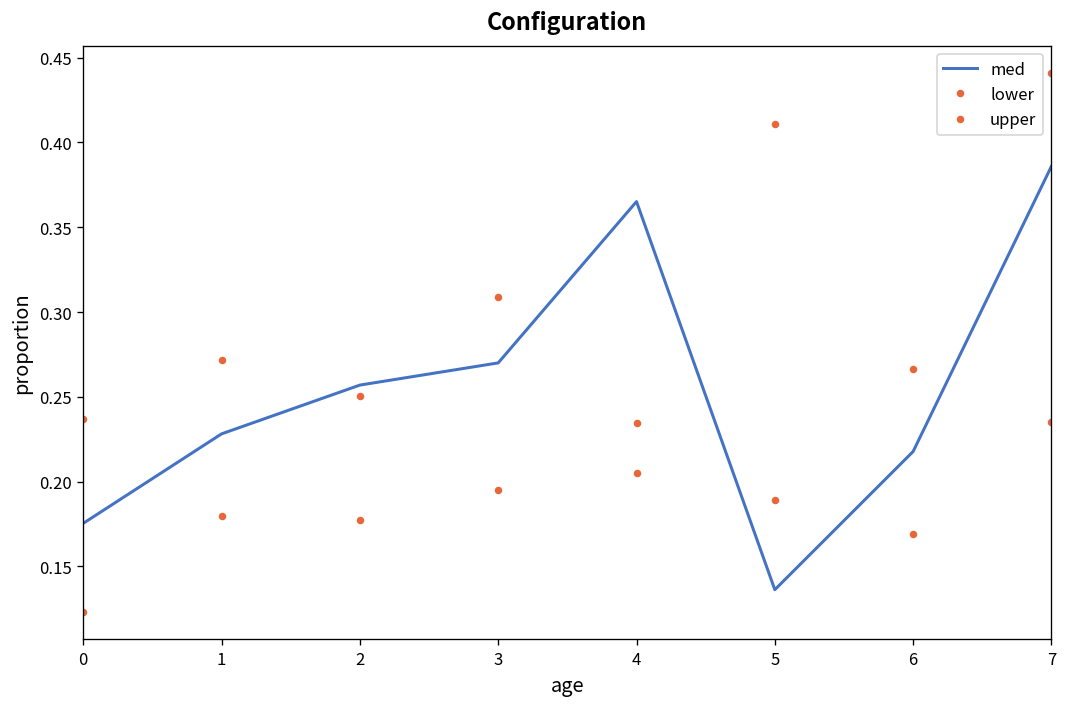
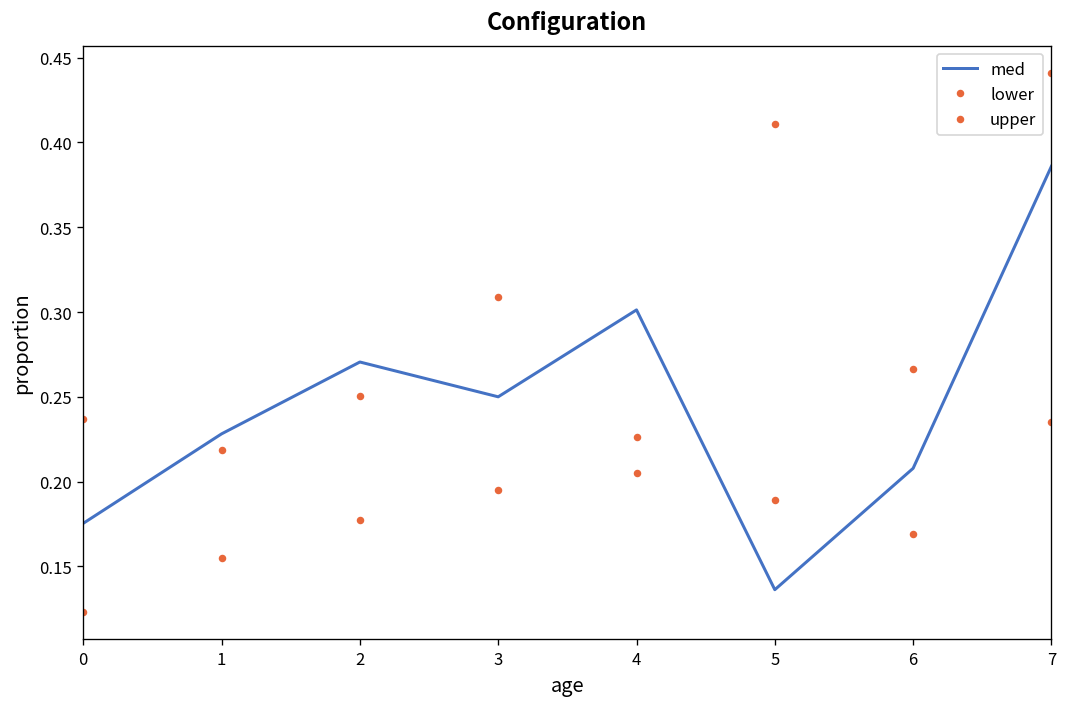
  {
    "med": {
      "0": 0.175,
      "1": 0.228,
-     "2": 0.257,
-     "3": 0.27,
-     "4": 0.365,
+     "2": 0.271,
+     "3": 0.25,
+     "4": 0.301,
      "5": 0.136,
-     "6": 0.218,
+     "6": 0.208,
      "7": 0.386
    },
    "lower": {
      "0": 0.123,
-     "1": 0.180,
+     "1": 0.155,
      "2": 0.250,
      "3": 0.195,
-     "4": 0.234,
+     "4": 0.227,
      "5": 0.189,
      "6": 0.169,
      "7": 0.235
    },
    "upper": {
      "0": 0.237,
-     "1": 0.272,
+     "1": 0.219,
      "2": 0.177,
      "3": 0.309,
      "4": 0.205,
      "5": 0.411,
      "6": 0.266,
      "7": 0.441
    }
  }
